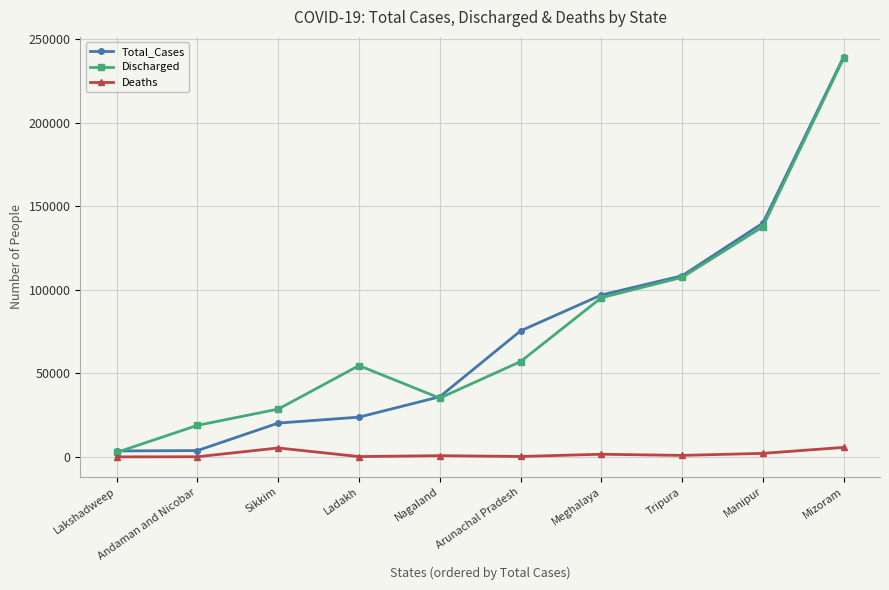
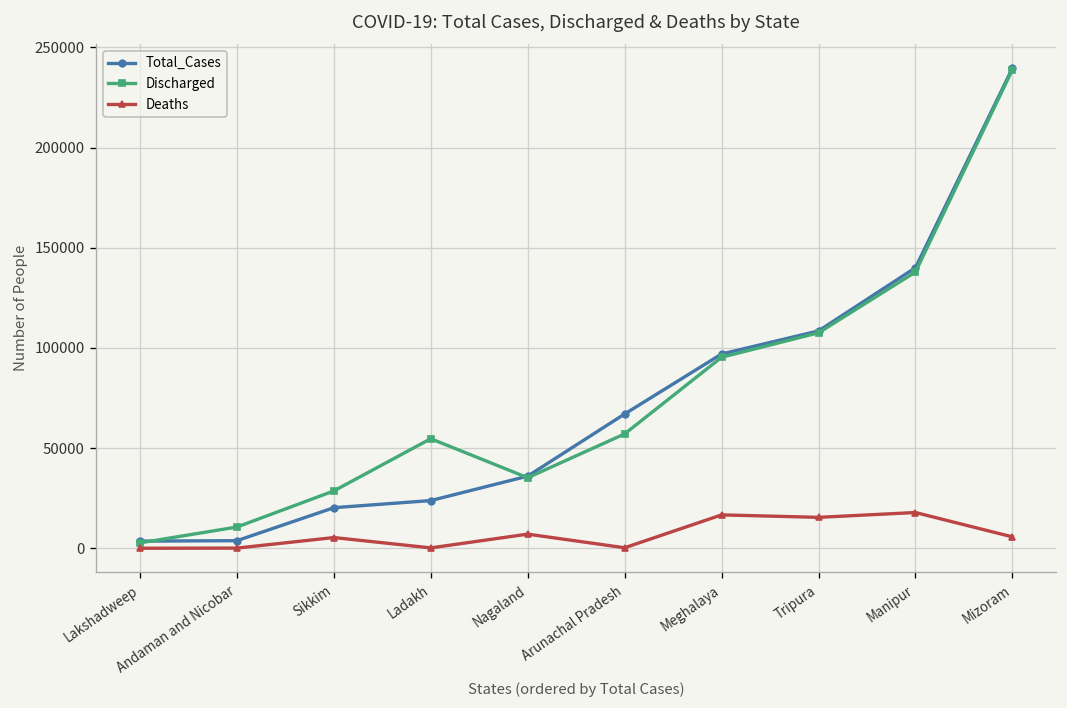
  {
    "Total_Cases": {
      "Andaman and Nicobar": 4000,
      "Sikkim": 20000,
      "Ladakh": 24000,
-     "Arunachal Pradesh": 76000,
+     "Arunachal Pradesh": 67000,
      "Meghalaya": 97000,
      "Manipur": 140000
    },
    "Discharged": {
-     "Andaman and Nicobar": 19000,
+     "Andaman and Nicobar": 11000,
      "Sikkim": 29000,
      "Ladakh": 55000,
      "Arunachal Pradesh": 57000,
      "Meghalaya": 95000,
      "Manipur": 138000
    },
    "Deaths": {
      "Lakshadweep": 0,
      "Andaman and Nicobar": 0,
      "Sikkim": 5000,
      "Ladakh": 0,
-     "Nagaland": 1000,
+     "Nagaland": 7000,
      "Arunachal Pradesh": 0,
-     "Meghalaya": 2000,
-     "Tripura": 1000,
-     "Manipur": 2000,
+     "Meghalaya": 17000,
+     "Tripura": 15000,
+     "Manipur": 18000,
      "Mizoram": 6000
    }
  }
